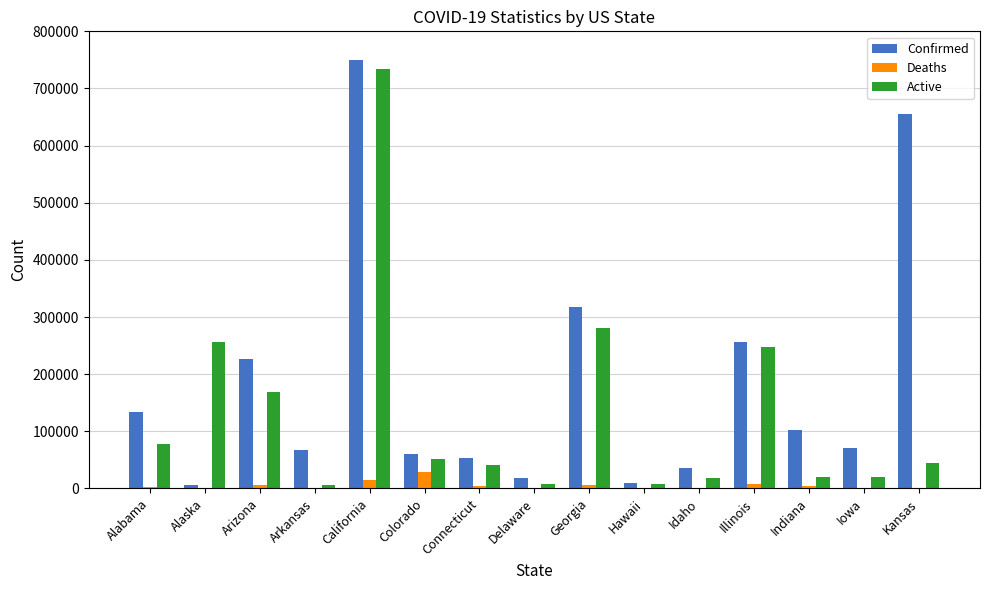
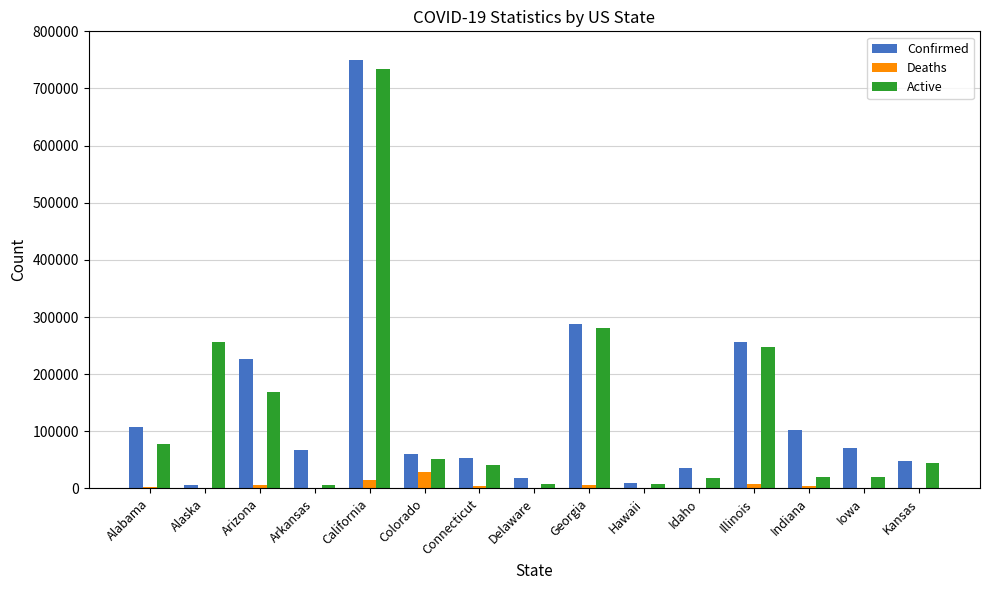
  {
    "Confirmed": {
-     "Alabama": 130000,
+     "Alabama": 110000,
      "Alaska": 10000,
      "Arizona": 230000,
      "Arkansas": 70000,
      "California": 750000,
      "Colorado": 60000,
      "Connecticut": 50000,
      "Delaware": 20000,
-     "Georgia": 320000,
+     "Georgia": 290000,
      "Hawaii": 10000,
      "Idaho": 40000,
      "Illinois": 260000,
      "Indiana": 100000,
      "Iowa": 70000,
-     "Kansas": 650000
+     "Kansas": 50000
    },
    "Deaths": {
      "Arizona": 10000,
      "California": 10000,
      "Colorado": 30000,
      "Connecticut": 0,
      "Georgia": 10000,
      "Illinois": 10000
    },
    "Active": {
      "Alabama": 80000,
      "Alaska": 260000,
      "Arizona": 170000,
      "Arkansas": 10000,
      "California": 730000,
      "Colorado": 50000,
      "Connecticut": 40000,
      "Delaware": 10000,
      "Georgia": 280000,
      "Hawaii": 10000,
      "Idaho": 20000,
      "Illinois": 250000,
      "Indiana": 20000,
      "Iowa": 20000,
      "Kansas": 50000
    }
  }
